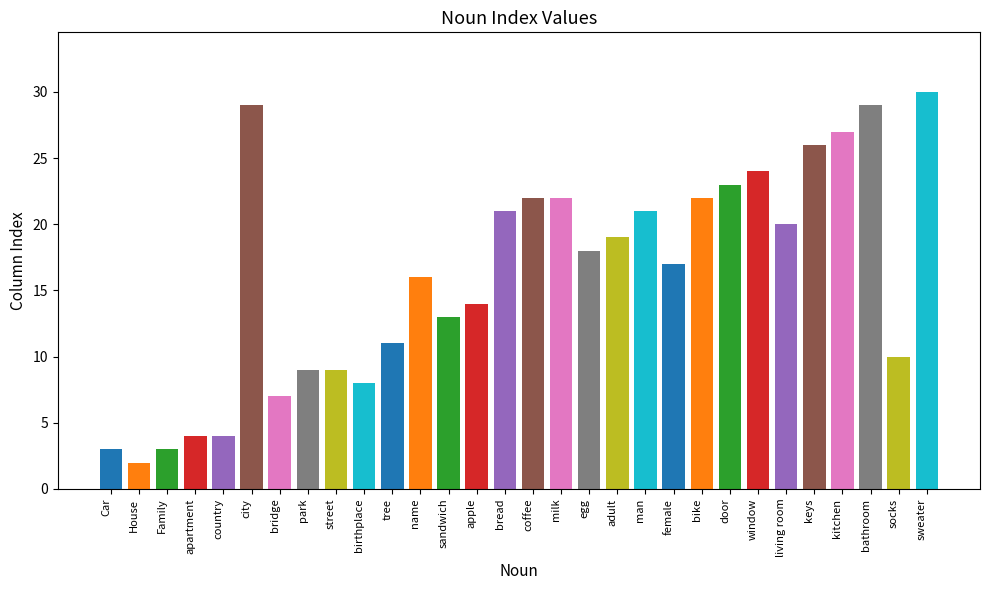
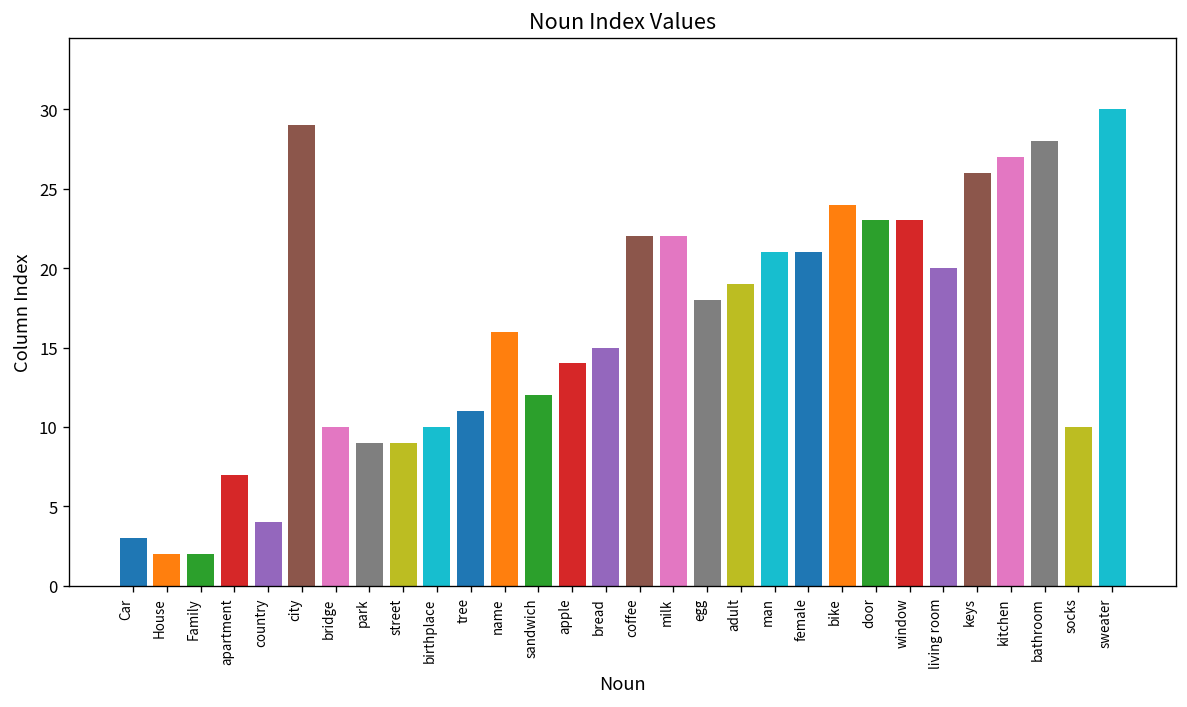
  {
    "Car": 3,
    "House": 2,
-   "Family": 3,
-   "apartment": 4,
+   "Family": 2,
+   "apartment": 7,
    "country": 4,
    "city": 29,
-   "bridge": 7,
+   "bridge": 10,
    "park": 9,
    "street": 9,
-   "birthplace": 8,
+   "birthplace": 10,
    "tree": 11,
    "name": 16,
-   "sandwich": 13,
+   "sandwich": 12,
    "apple": 14,
-   "bread": 21,
+   "bread": 15,
    "coffee": 22,
    "milk": 22,
    "egg": 18,
    "adult": 19,
    "man": 21,
-   "female": 17,
-   "bike": 22,
+   "female": 21,
+   "bike": 24,
    "door": 23,
-   "window": 24,
+   "window": 23,
    "living room": 20,
    "keys": 26,
    "kitchen": 27,
-   "bathroom": 29,
+   "bathroom": 28,
    "socks": 10,
    "sweater": 30
  }
